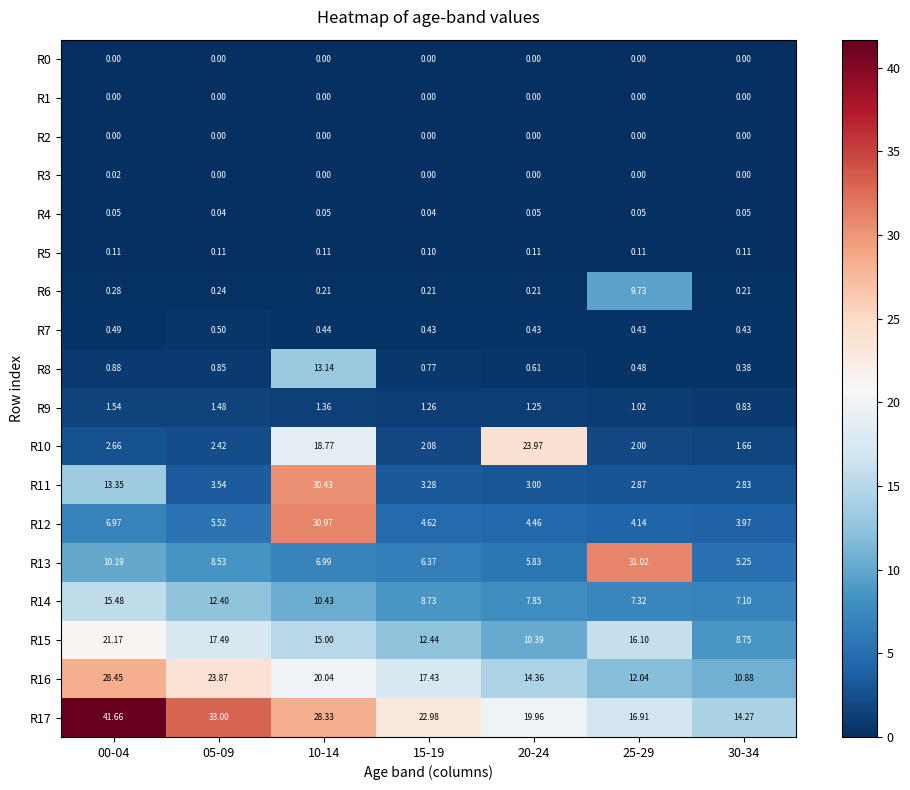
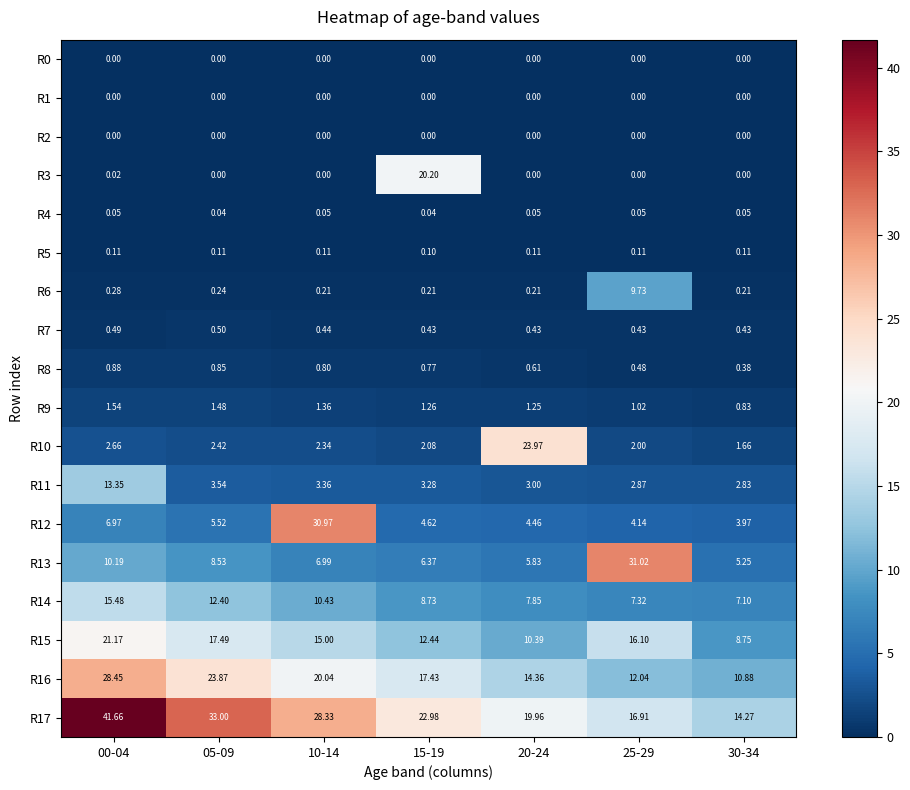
  {
    "R0": {
      "00-04": 0.00,
      "05-09": 0.00,
      "10-14": 0.00,
      "15-19": 0.00,
      "20-24": 0.00,
      "25-29": 0.00,
      "30-34": 0.00
    },
    "R1": {
      "00-04": 0.00,
      "05-09": 0.00,
      "10-14": 0.00,
      "15-19": 0.00,
      "20-24": 0.00,
      "25-29": 0.00,
      "30-34": 0.00
    },
    "R2": {
      "00-04": 0.00,
      "05-09": 0.00,
      "10-14": 0.00,
      "15-19": 0.00,
      "20-24": 0.00,
      "25-29": 0.00,
      "30-34": 0.00
    },
    "R3": {
      "00-04": 0.02,
      "05-09": 0.00,
      "10-14": 0.00,
-     "15-19": 0.00,
+     "15-19": 20.20,
      "20-24": 0.00,
      "25-29": 0.00,
      "30-34": 0.00
    },
    "R4": {
      "00-04": 0.05,
      "05-09": 0.04,
      "10-14": 0.05,
      "15-19": 0.04,
      "20-24": 0.05,
      "25-29": 0.05,
      "30-34": 0.05
    },
    "R5": {
      "00-04": 0.11,
      "05-09": 0.11,
      "10-14": 0.11,
      "15-19": 0.10,
      "20-24": 0.11,
      "25-29": 0.11,
      "30-34": 0.11
    },
    "R6": {
      "00-04": 0.28,
      "05-09": 0.24,
      "10-14": 0.21,
      "15-19": 0.21,
      "20-24": 0.21,
      "25-29": 9.73,
      "30-34": 0.21
    },
    "R7": {
      "00-04": 0.49,
      "05-09": 0.50,
      "10-14": 0.44,
      "15-19": 0.43,
      "20-24": 0.43,
      "25-29": 0.43,
      "30-34": 0.43
    },
    "R8": {
      "00-04": 0.88,
      "05-09": 0.85,
-     "10-14": 13.14,
+     "10-14": 0.80,
      "15-19": 0.77,
      "20-24": 0.61,
      "25-29": 0.48,
      "30-34": 0.38
    },
    "R9": {
      "00-04": 1.54,
      "05-09": 1.48,
      "10-14": 1.36,
      "15-19": 1.26,
      "20-24": 1.25,
      "25-29": 1.02,
      "30-34": 0.83
    },
    "R10": {
      "00-04": 2.66,
      "05-09": 2.42,
-     "10-14": 18.77,
+     "10-14": 2.34,
      "15-19": 2.08,
      "20-24": 23.97,
      "25-29": 2.00,
      "30-34": 1.66
    },
    "R11": {
      "00-04": 13.35,
      "05-09": 3.54,
-     "10-14": 30.43,
+     "10-14": 3.36,
      "15-19": 3.28,
      "20-24": 3.00,
      "25-29": 2.87,
      "30-34": 2.83
    },
    "R12": {
      "00-04": 6.97,
      "05-09": 5.52,
      "10-14": 30.97,
      "15-19": 4.62,
      "20-24": 4.46,
      "25-29": 4.14,
      "30-34": 3.97
    },
    "R13": {
      "00-04": 10.19,
      "05-09": 8.53,
      "10-14": 6.99,
      "15-19": 6.37,
      "20-24": 5.83,
      "25-29": 31.02,
      "30-34": 5.25
    },
    "R14": {
      "00-04": 15.48,
      "05-09": 12.40,
      "10-14": 10.43,
      "15-19": 8.73,
      "20-24": 7.85,
      "25-29": 7.32,
      "30-34": 7.10
    },
    "R15": {
      "00-04": 21.17,
      "05-09": 17.49,
      "10-14": 15.00,
      "15-19": 12.44,
      "20-24": 10.39,
      "25-29": 16.10,
      "30-34": 8.75
    },
    "R16": {
      "00-04": 28.45,
      "05-09": 23.87,
      "10-14": 20.04,
      "15-19": 17.43,
      "20-24": 14.36,
      "25-29": 12.04,
      "30-34": 10.88
    },
    "R17": {
      "00-04": 41.66,
      "05-09": 33.00,
      "10-14": 28.33,
      "15-19": 22.98,
      "20-24": 19.96,
      "25-29": 16.91,
      "30-34": 14.27
    }
  }
